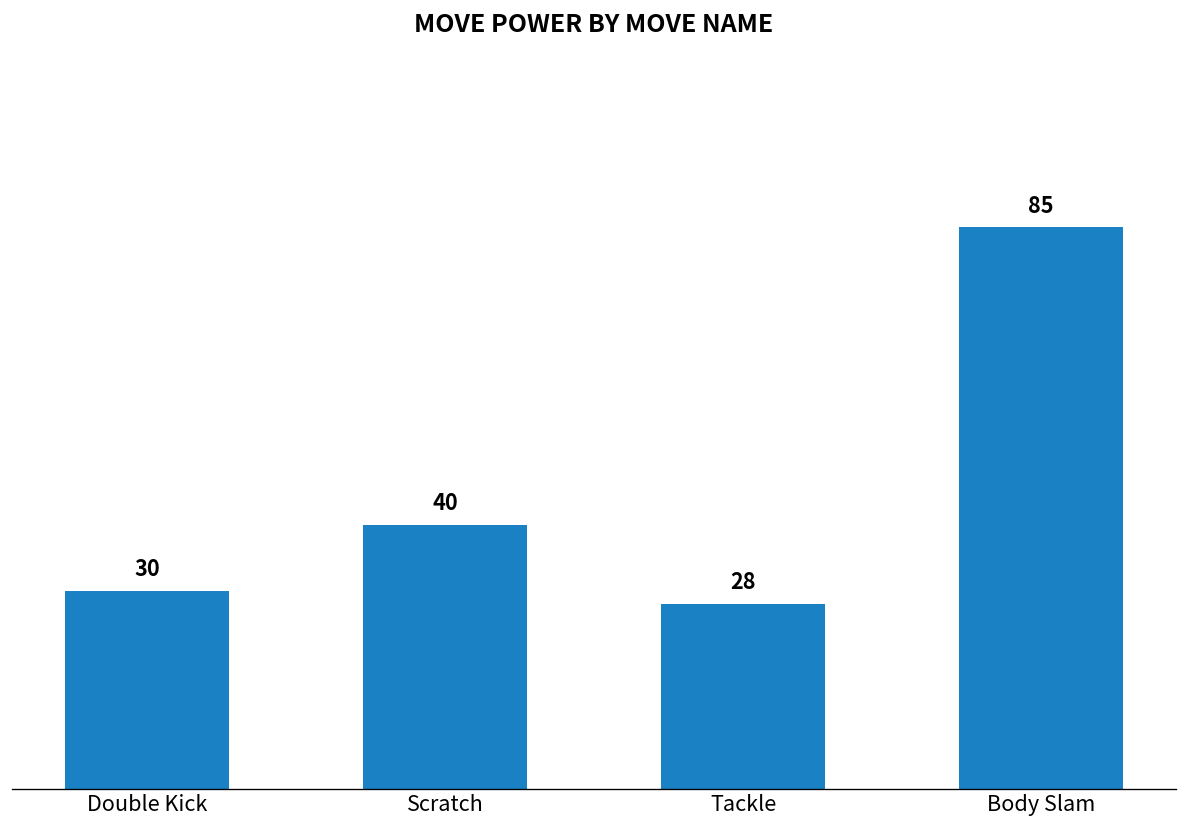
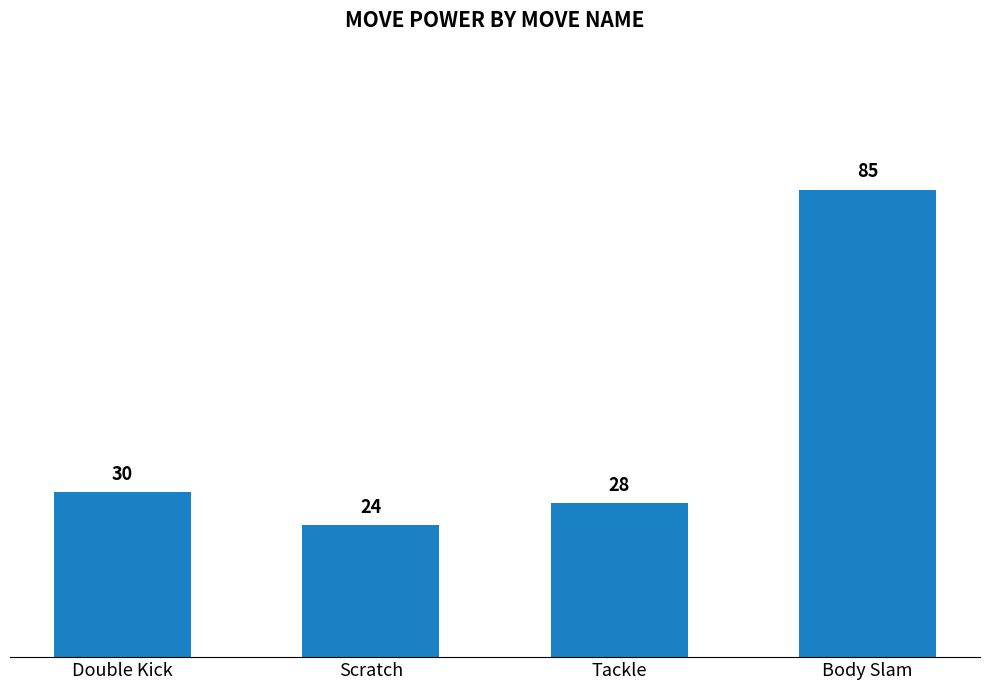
  {
    "Double Kick": 30,
-   "Scratch": 40,
+   "Scratch": 24,
    "Tackle": 28,
    "Body Slam": 85
  }
